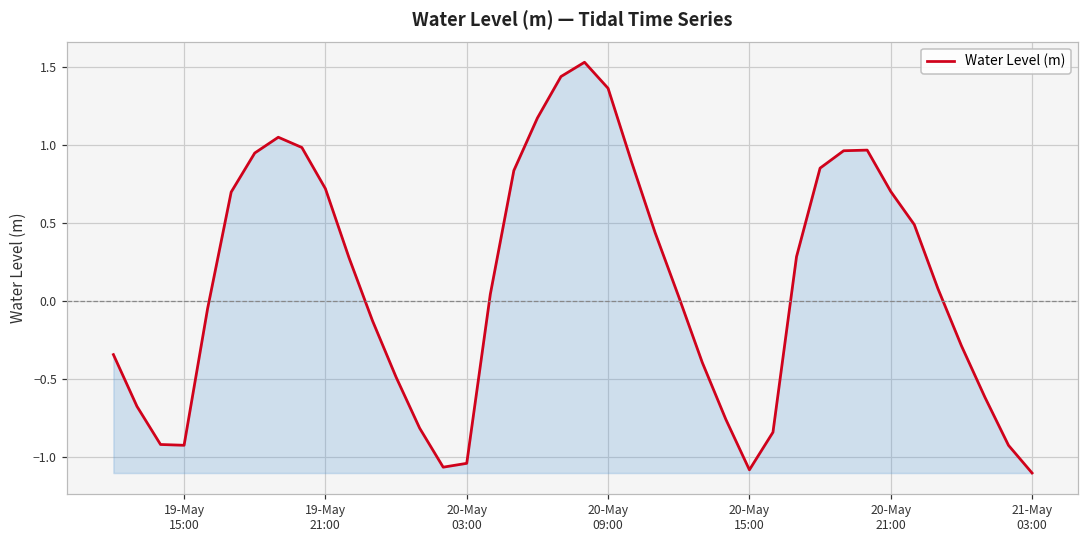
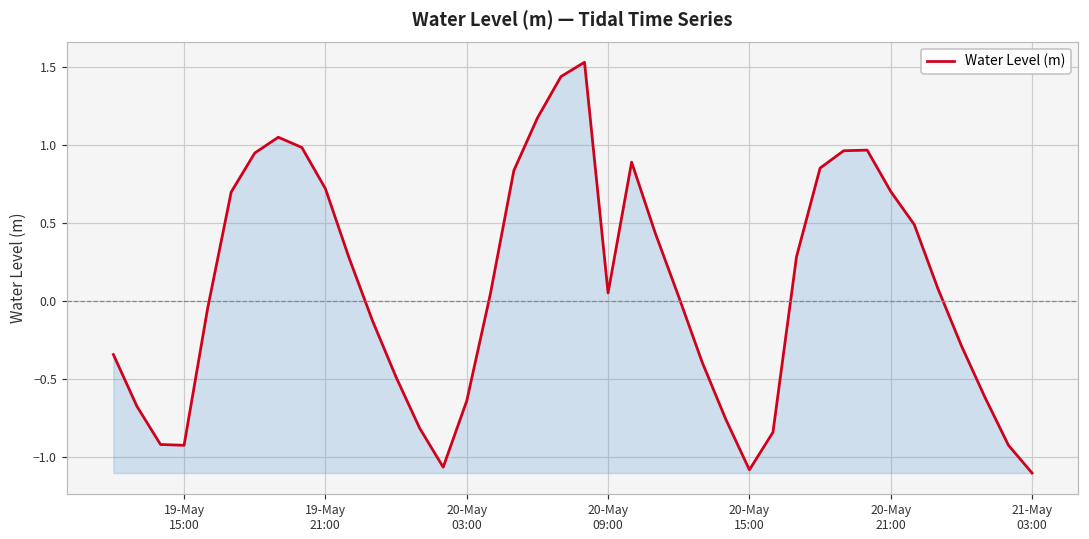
  {
    "19-May 15:00": -0.92,
    "19-May 21:00": 0.72,
-   "20-May 03:00": -1.04,
-   "20-May 09:00": 1.36,
+   "20-May 03:00": -0.64,
+   "20-May 09:00": 0.05,
    "20-May 15:00": -1.08,
    "20-May 21:00": 0.70,
    "21-May 03:00": -1.10
  }
